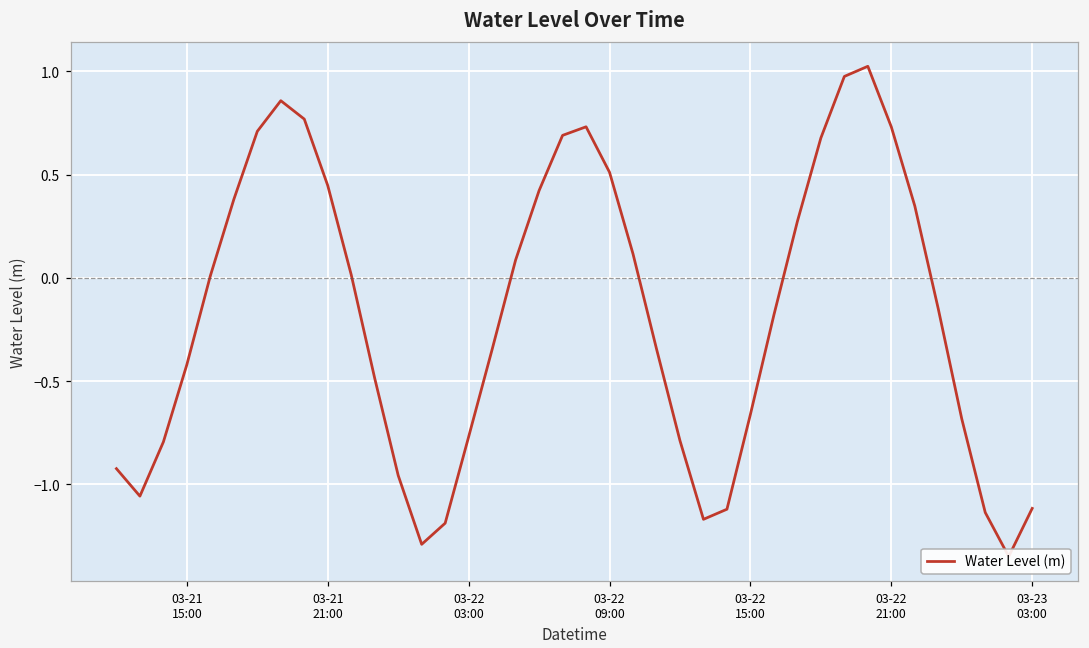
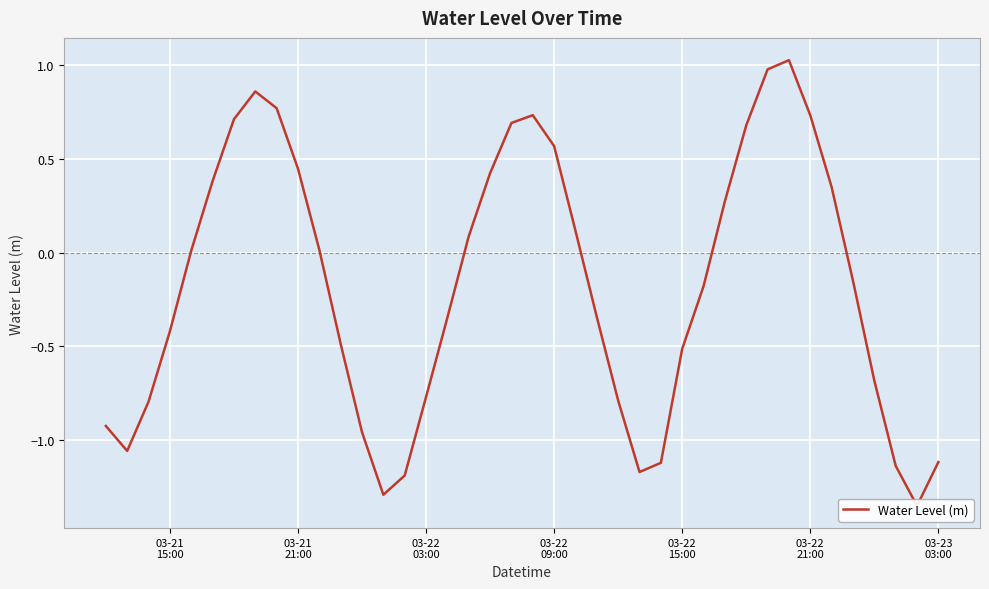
  {
    "03-21 15:00": -0.42,
    "03-21 21:00": 0.45,
    "03-22 03:00": -0.77,
-   "03-22 09:00": 0.51,
-   "03-22 15:00": -0.66,
+   "03-22 09:00": 0.57,
+   "03-22 15:00": -0.51,
    "03-22 21:00": 0.73,
    "03-23 03:00": -1.12
  }
